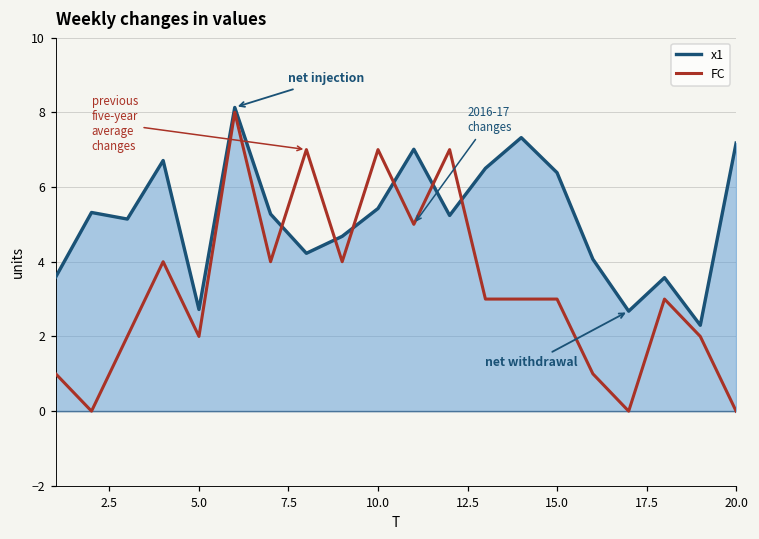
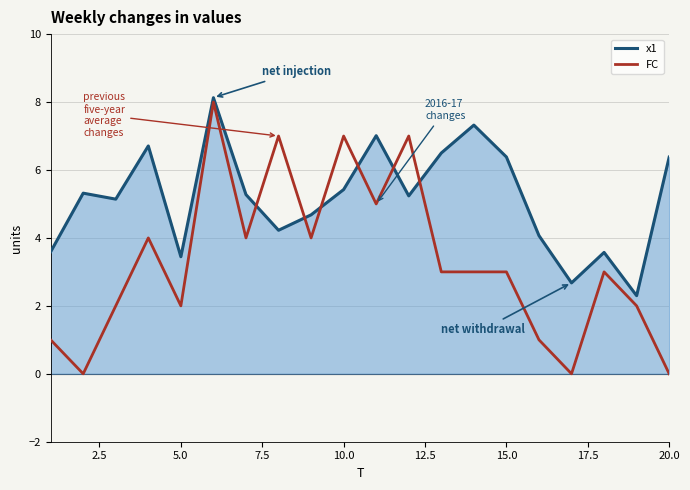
  {
    "x1": {
-     "5.0": 2.7,
+     "5.0": 3.4,
      "10.0": 5.4,
      "15.0": 6.4,
-     "20.0": 7.2
+     "20.0": 6.4
    },
    "FC": {
      "5.0": 2.0,
      "10.0": 7.0,
      "15.0": 3.0,
      "20.0": 0.0
    }
  }
